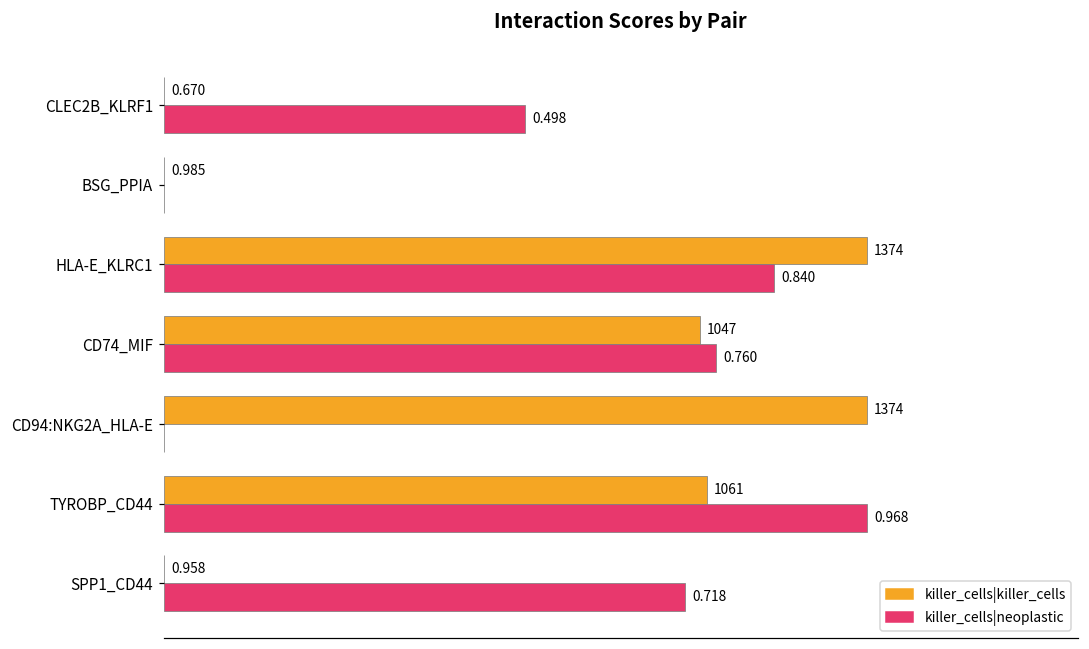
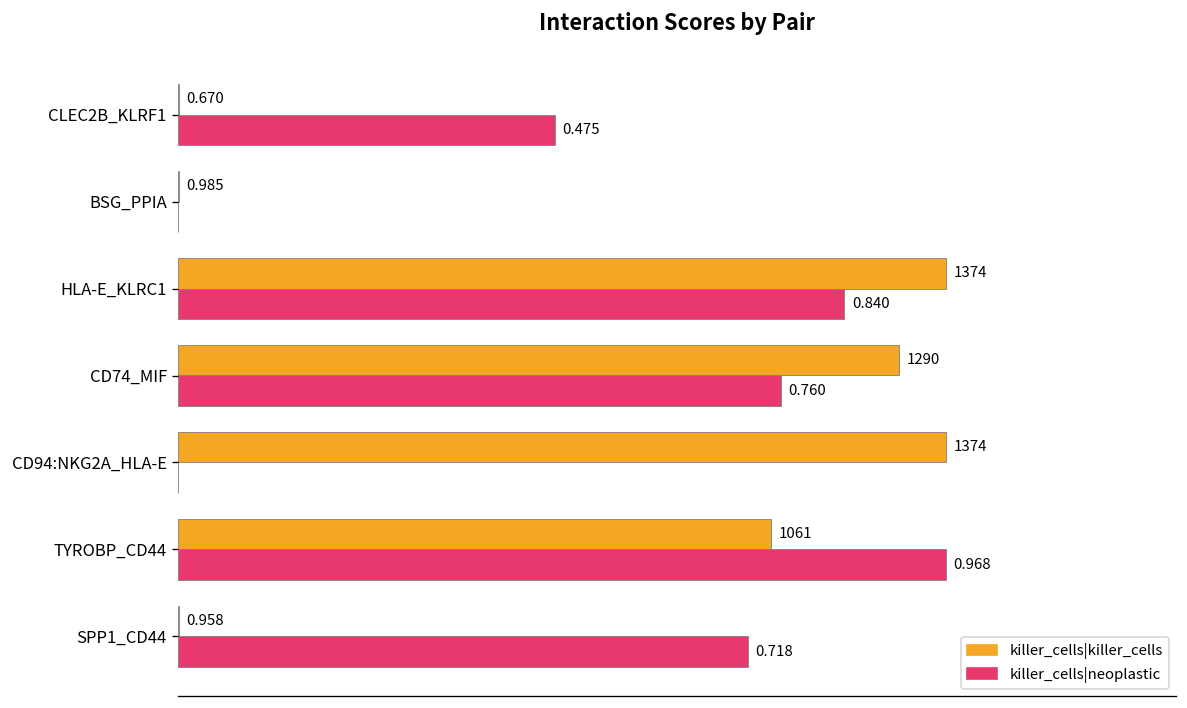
  {
    "killer_cells|killer_cells": {
-     "CD74_MIF": 1047
+     "CD74_MIF": 1290
    },
    "killer_cells|neoplastic": {
-     "CLEC2B_KLRF1": 0.498
+     "CLEC2B_KLRF1": 0.475
    }
  }
